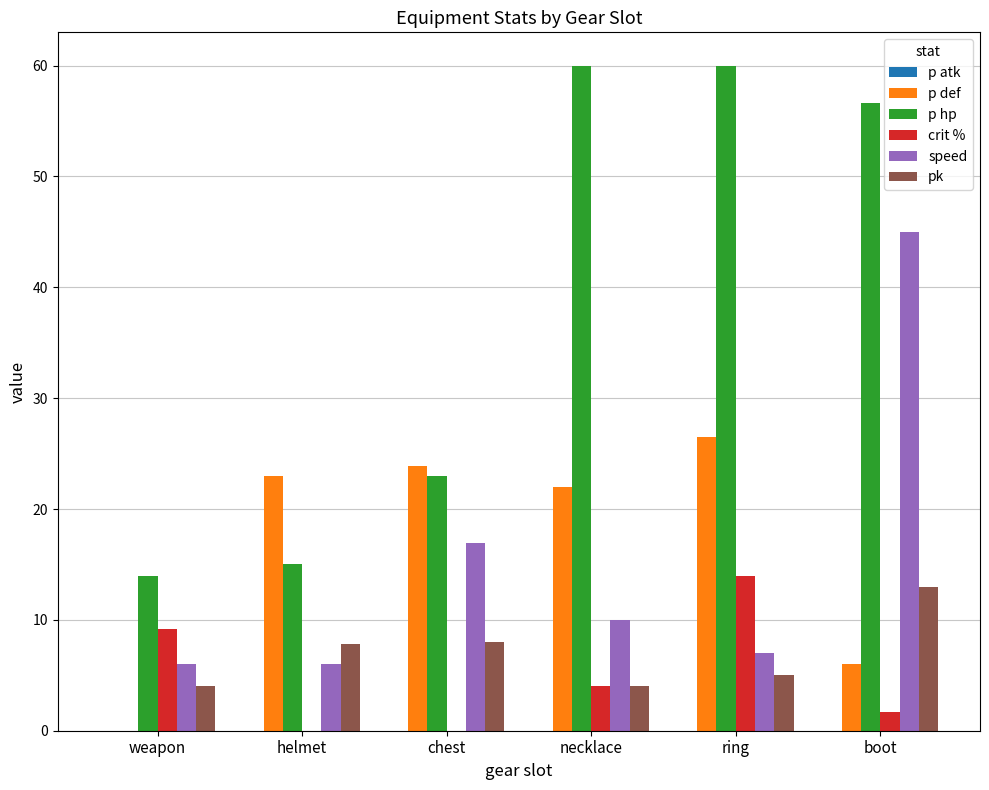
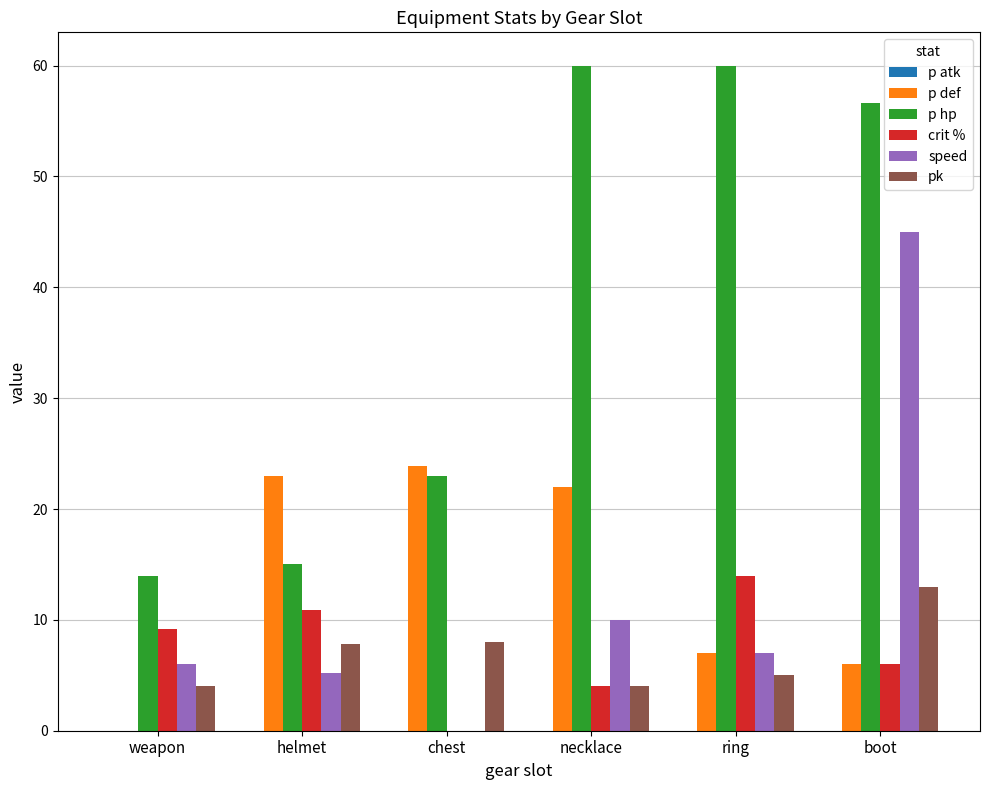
  {
    "p atk": {
      "weapon": 0.0,
      "helmet": 0.0,
      "chest": 0.0,
      "necklace": 0.0,
      "ring": 0.0,
      "boot": 0.0
    },
    "p def": {
      "weapon": 0.0,
      "helmet": 23.0,
      "chest": 23.9,
      "necklace": 22.0,
-     "ring": 26.5,
+     "ring": 7.0,
      "boot": 6.0
    },
    "p hp": {
      "weapon": 14.0,
      "helmet": 15.0,
      "chest": 23.0,
      "necklace": 60.0,
      "ring": 60.0,
      "boot": 56.6
    },
    "crit %": {
      "weapon": 9.2,
-     "helmet": 0.0,
+     "helmet": 10.9,
      "chest": 0.0,
      "necklace": 4.0,
      "ring": 14.0,
-     "boot": 1.7
+     "boot": 6.0
    },
    "speed": {
      "weapon": 6.0,
-     "helmet": 6.0,
-     "chest": 16.9,
+     "helmet": 5.2,
+     "chest": 0.0,
      "necklace": 10.0,
      "ring": 7.0,
      "boot": 45.0
    },
    "pk": {
      "weapon": 4.0,
      "helmet": 7.8,
      "chest": 8.0,
      "necklace": 4.0,
      "ring": 5.0,
      "boot": 13.0
    }
  }
